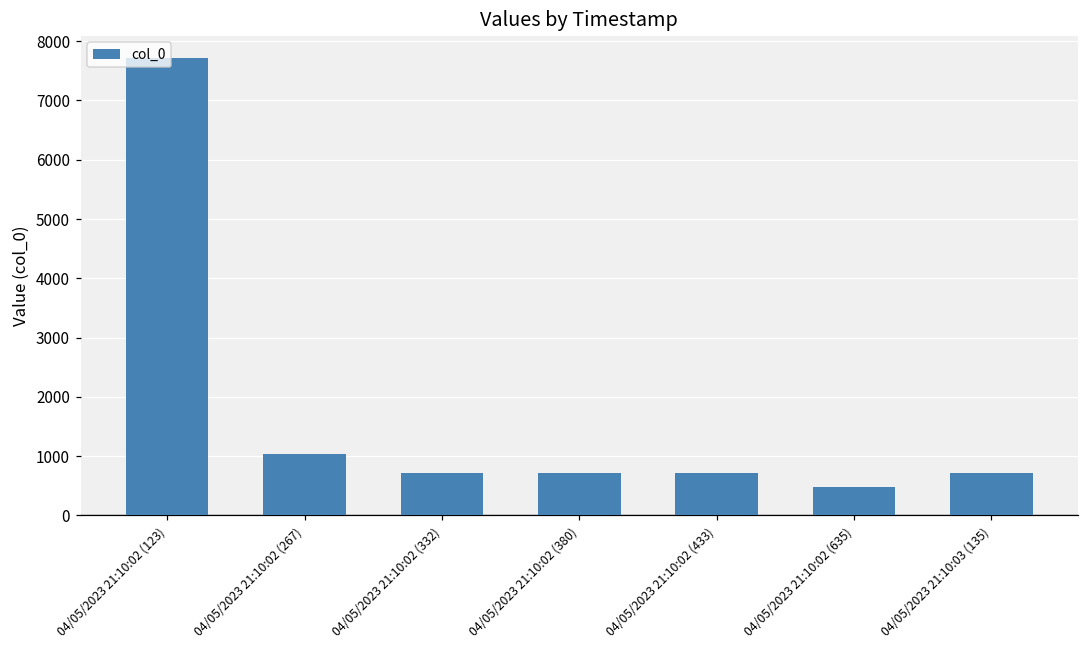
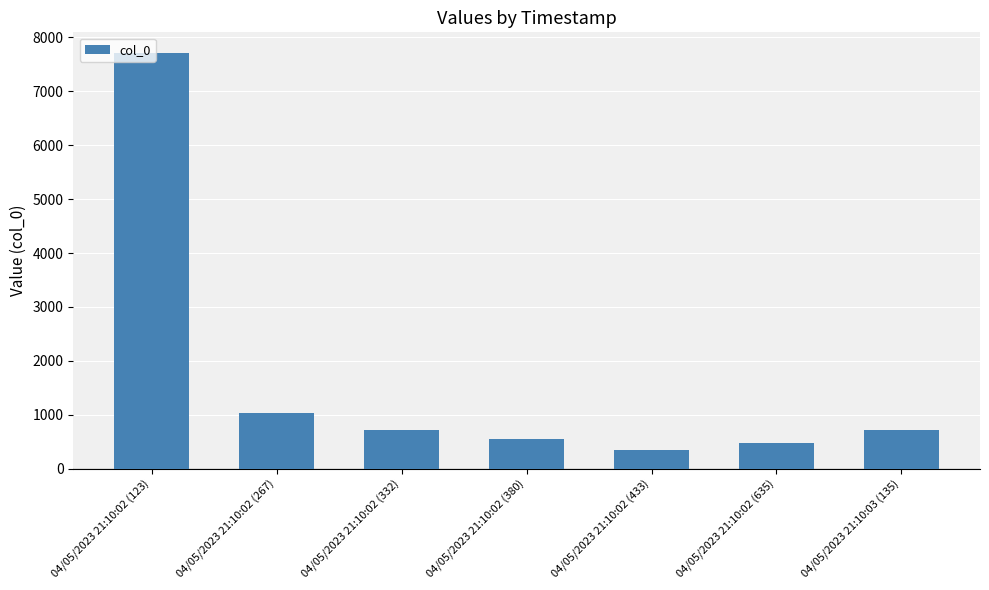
  {
    "04/05/2023 21:10:02 (267)": 1000,
    "04/05/2023 21:10:02 (332)": 700,
-   "04/05/2023 21:10:02 (380)": 700,
-   "04/05/2023 21:10:02 (433)": 700,
+   "04/05/2023 21:10:02 (380)": 500,
+   "04/05/2023 21:10:02 (433)": 300,
    "04/05/2023 21:10:02 (635)": 500,
    "04/05/2023 21:10:03 (135)": 700
  }
